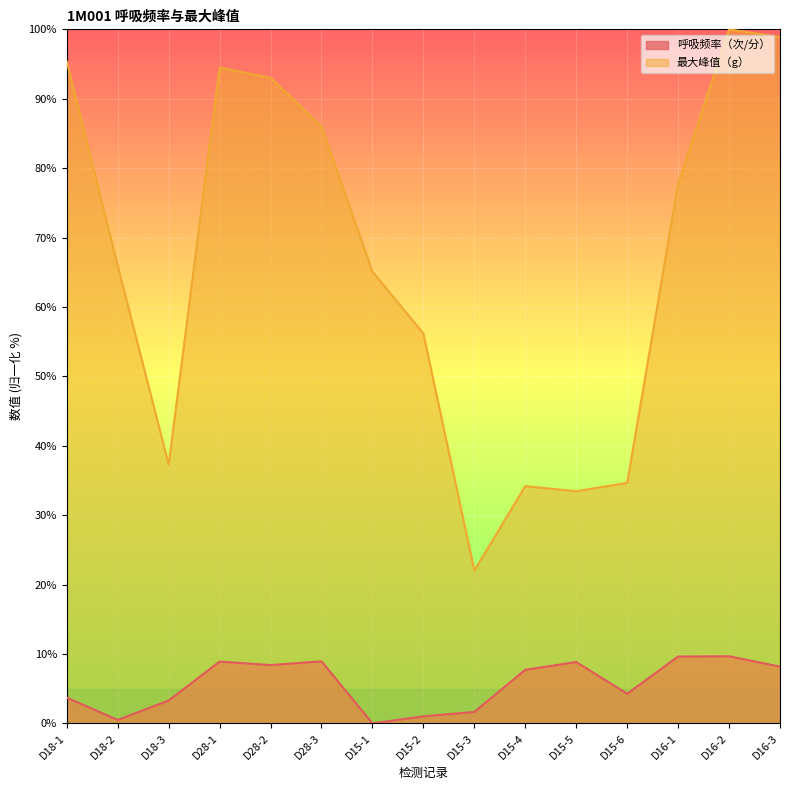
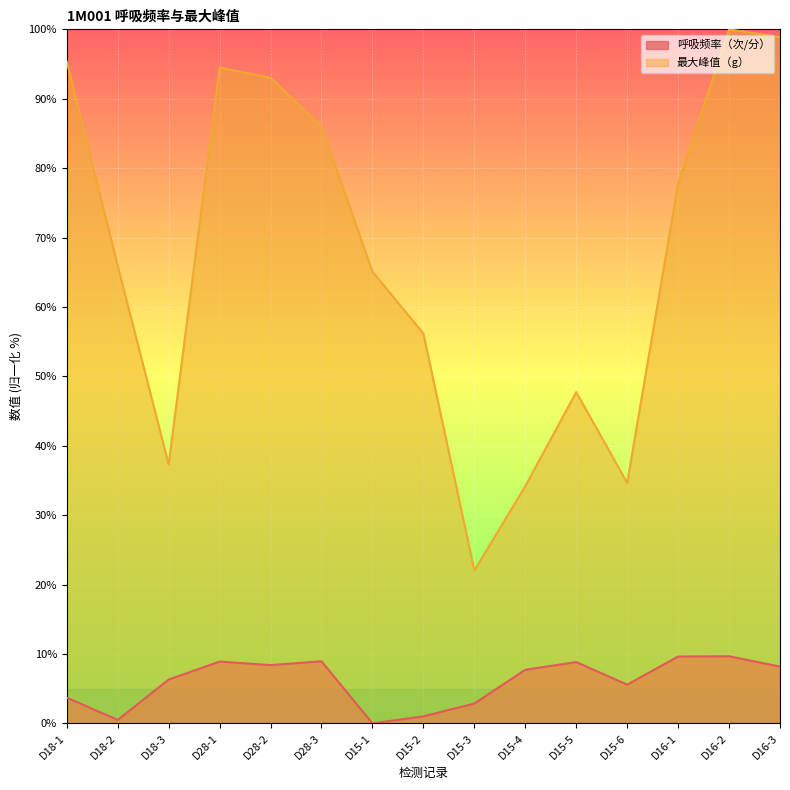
  {
    "呼吸频率（次/分）": {
      "D18-1": "4%",
      "D18-2": "0%",
-     "D18-3": "3%",
+     "D18-3": "6%",
      "D28-1": "9%",
      "D28-2": "8%",
      "D28-3": "9%",
      "D15-1": "0%",
      "D15-2": "1%",
-     "D15-3": "2%",
+     "D15-3": "3%",
      "D15-4": "8%",
      "D15-5": "9%",
-     "D15-6": "4%",
+     "D15-6": "6%",
      "D16-1": "10%",
      "D16-2": "10%",
      "D16-3": "8%"
    },
    "最大峰值（g）": {
      "D18-1": "95%",
      "D18-2": "66%",
      "D18-3": "37%",
      "D28-1": "94%",
      "D28-2": "93%",
      "D28-3": "86%",
      "D15-1": "65%",
      "D15-2": "56%",
      "D15-3": "22%",
      "D15-4": "34%",
-     "D15-5": "33%",
+     "D15-5": "48%",
      "D15-6": "35%",
      "D16-1": "78%",
      "D16-2": "100%",
      "D16-3": "99%"
    }
  }
